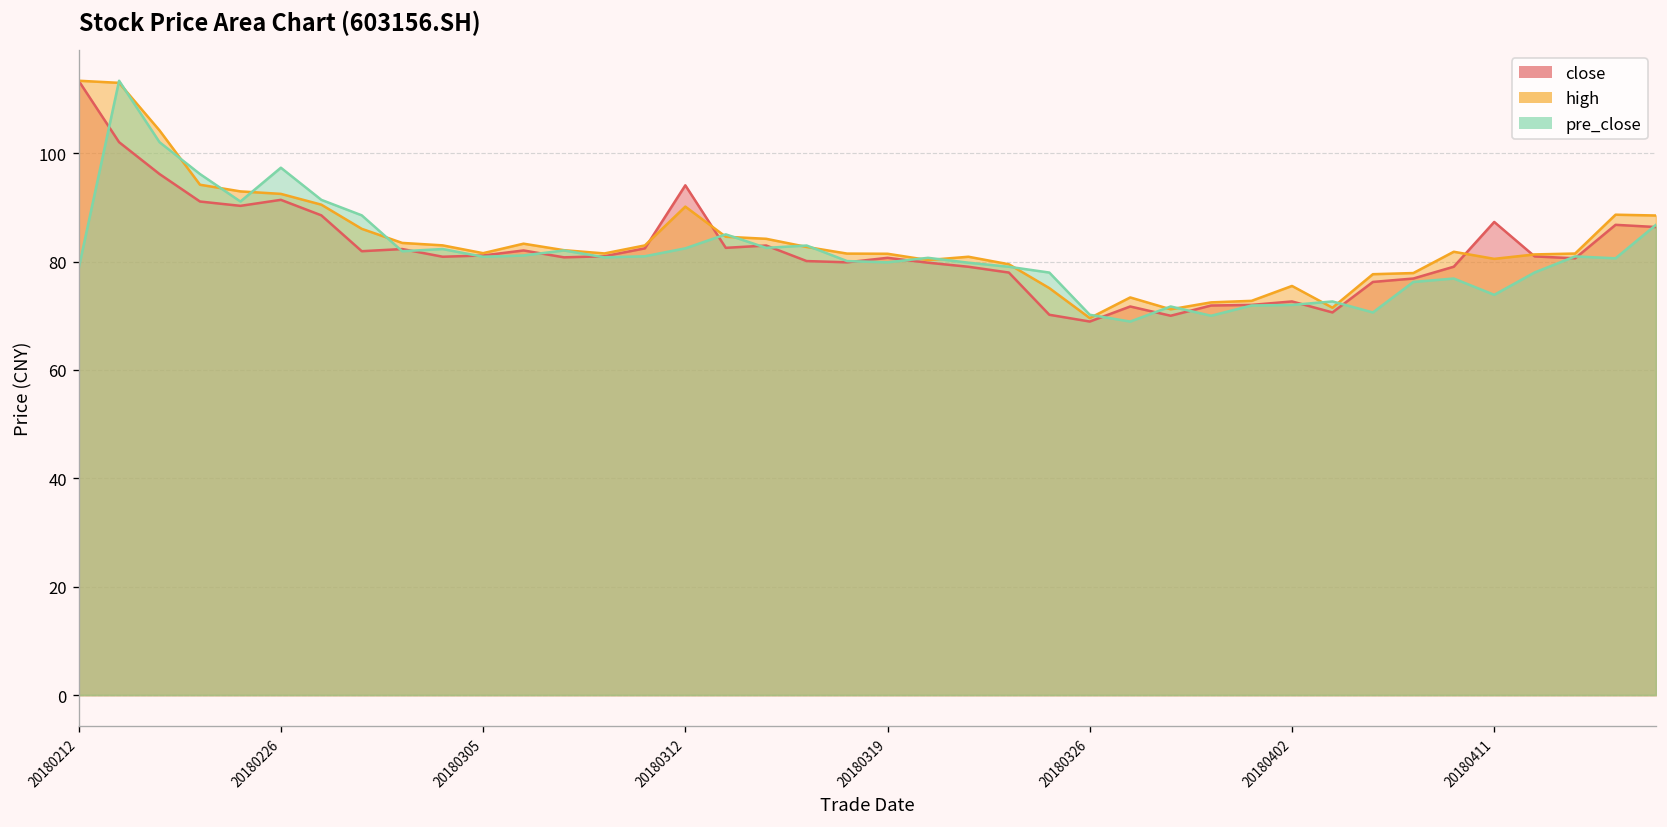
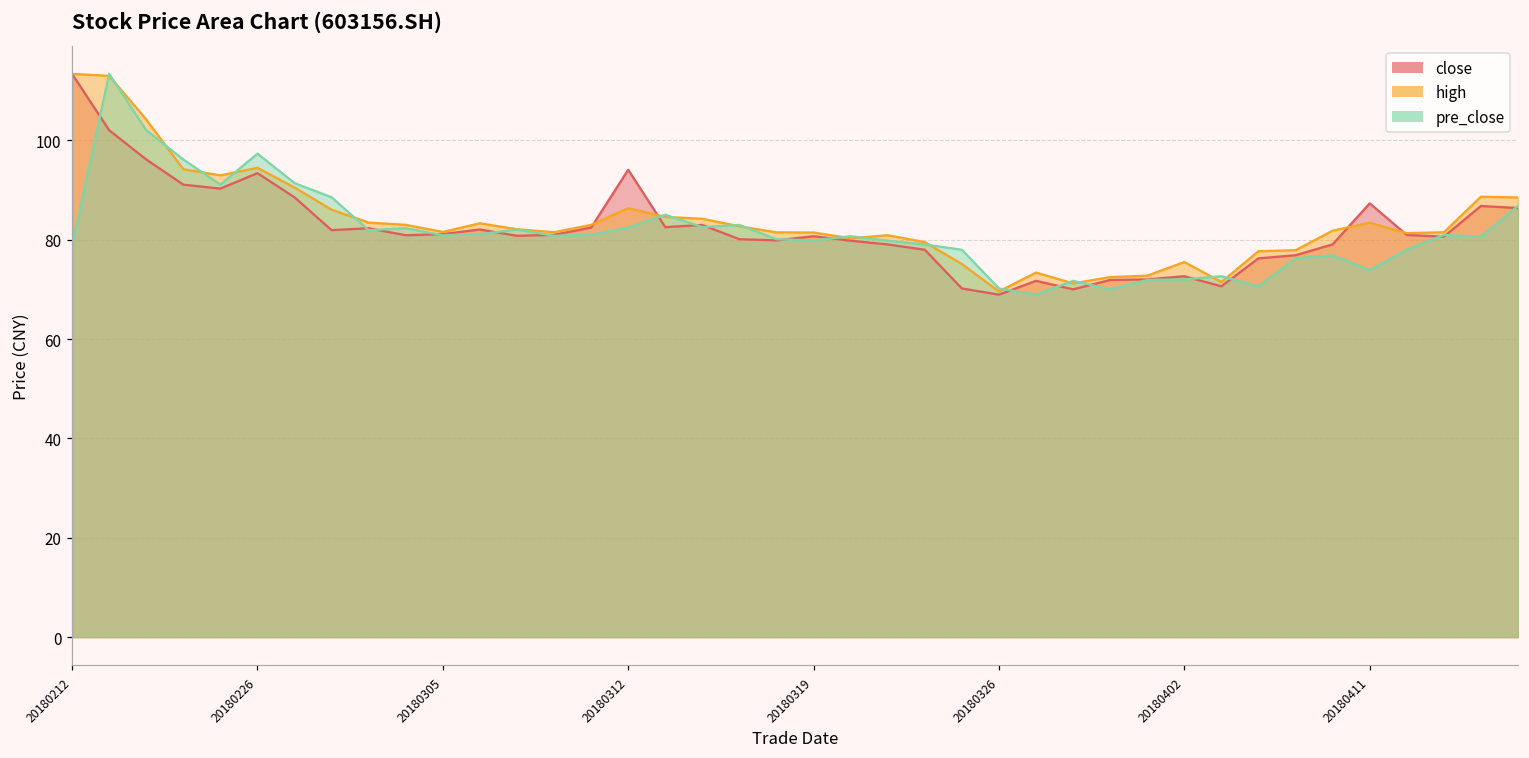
  {
    "close": {
-     "20180226": 91,
+     "20180226": 93,
      "20180312": 94,
      "20180319": 81,
      "20180326": 69,
      "20180402": 73,
      "20180411": 87
    },
    "high": {
-     "20180226": 92,
-     "20180312": 90,
+     "20180226": 94,
+     "20180312": 86,
      "20180319": 81,
      "20180326": 70,
      "20180402": 76,
-     "20180411": 81
+     "20180411": 83
    },
    "pre_close": {
      "20180212": 79,
      "20180226": 97,
      "20180312": 82,
      "20180319": 80,
      "20180326": 70,
      "20180402": 72,
      "20180411": 74
    }
  }
